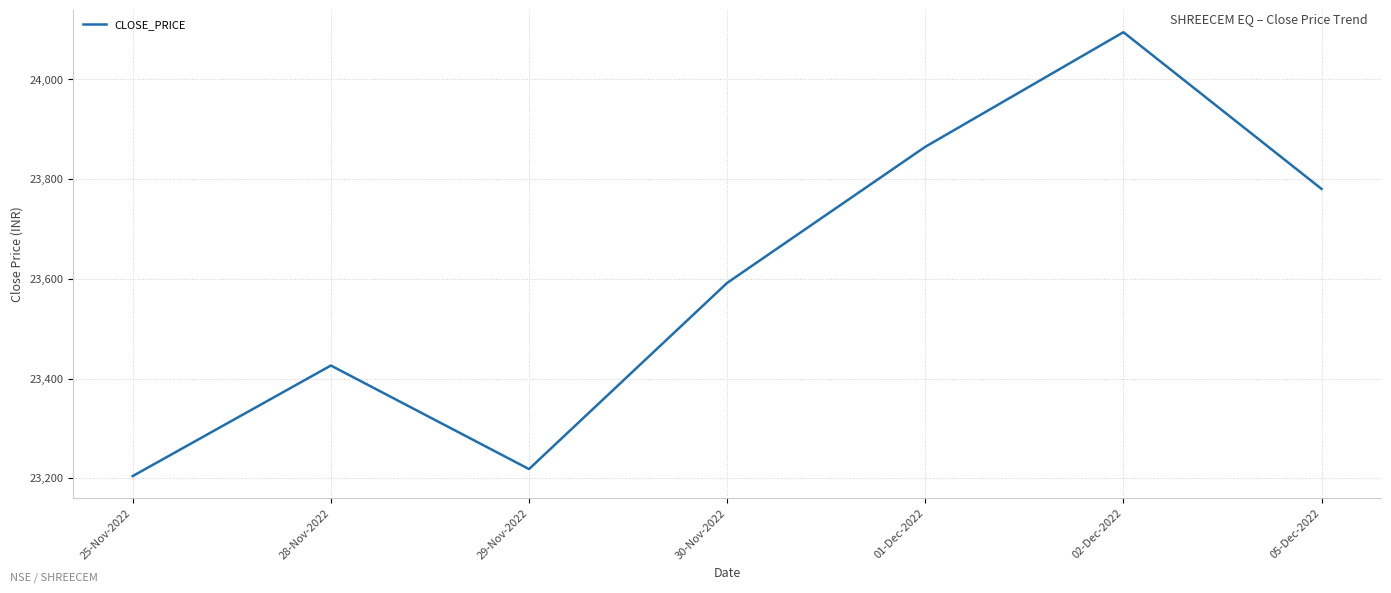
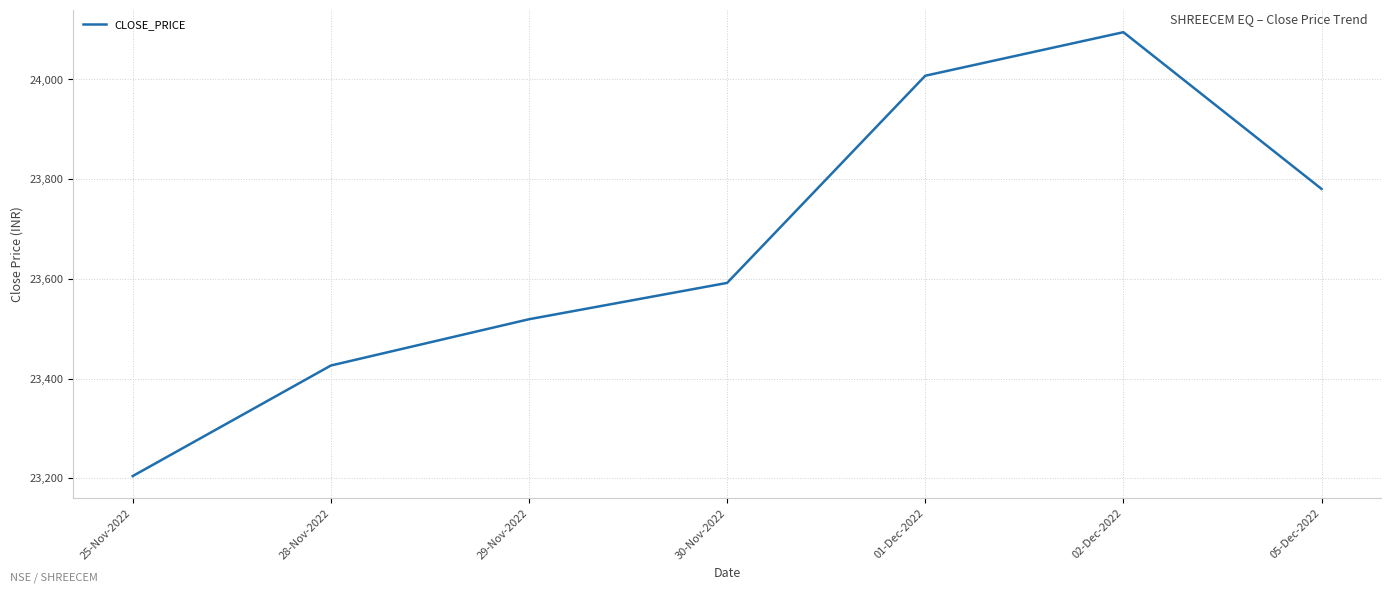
  {
    "25-Nov-2022": "23,200",
    "28-Nov-2022": "23,430",
-   "29-Nov-2022": "23,220",
+   "29-Nov-2022": "23,520",
    "30-Nov-2022": "23,590",
-   "01-Dec-2022": "23,860",
+   "01-Dec-2022": "24,010",
    "02-Dec-2022": "24,090",
    "05-Dec-2022": "23,780"
  }
